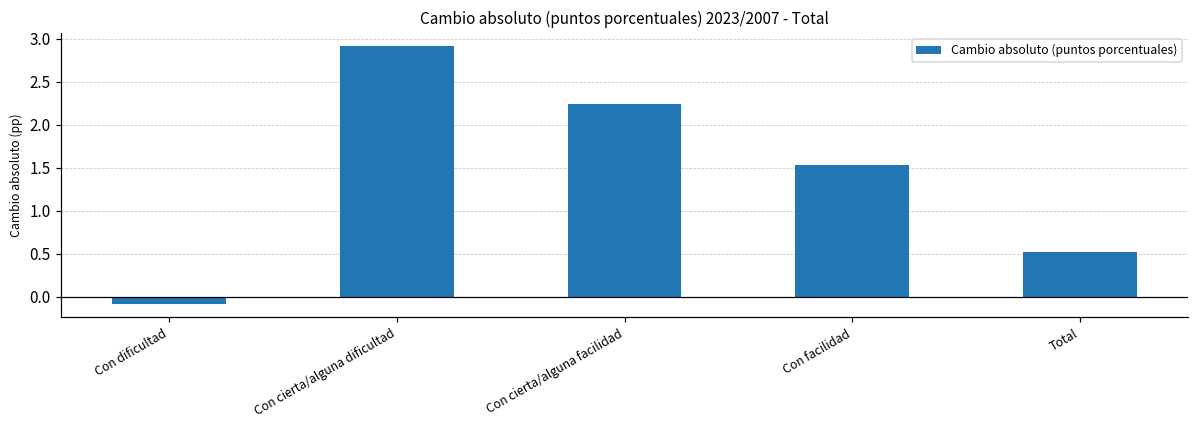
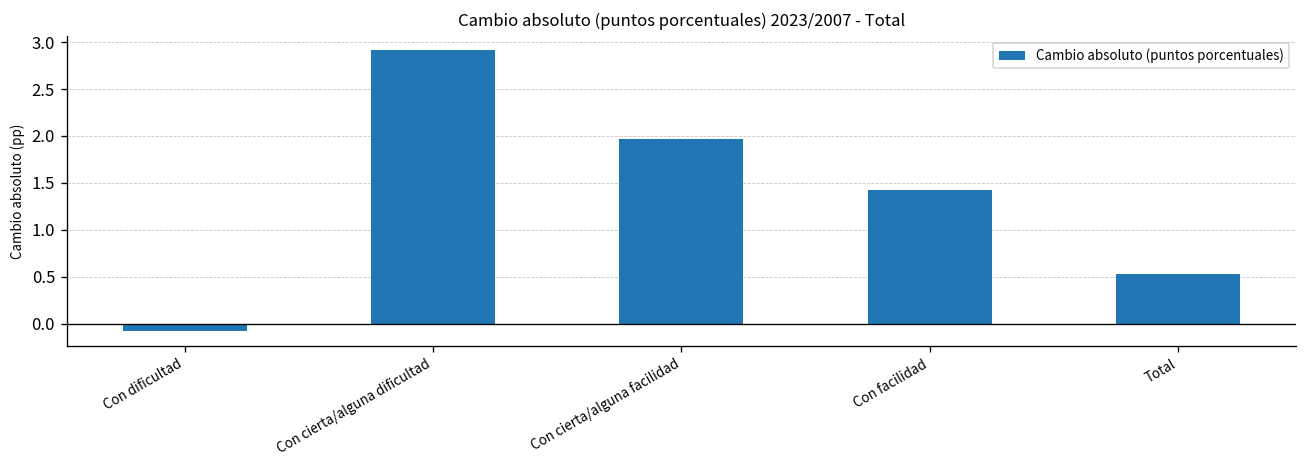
  {
    "Con dificultad": -0.1,
    "Con cierta/alguna dificultad": 2.9,
-   "Con cierta/alguna facilidad": 2.2,
-   "Con facilidad": 1.5,
+   "Con cierta/alguna facilidad": 2.0,
+   "Con facilidad": 1.4,
    "Total": 0.5
  }
